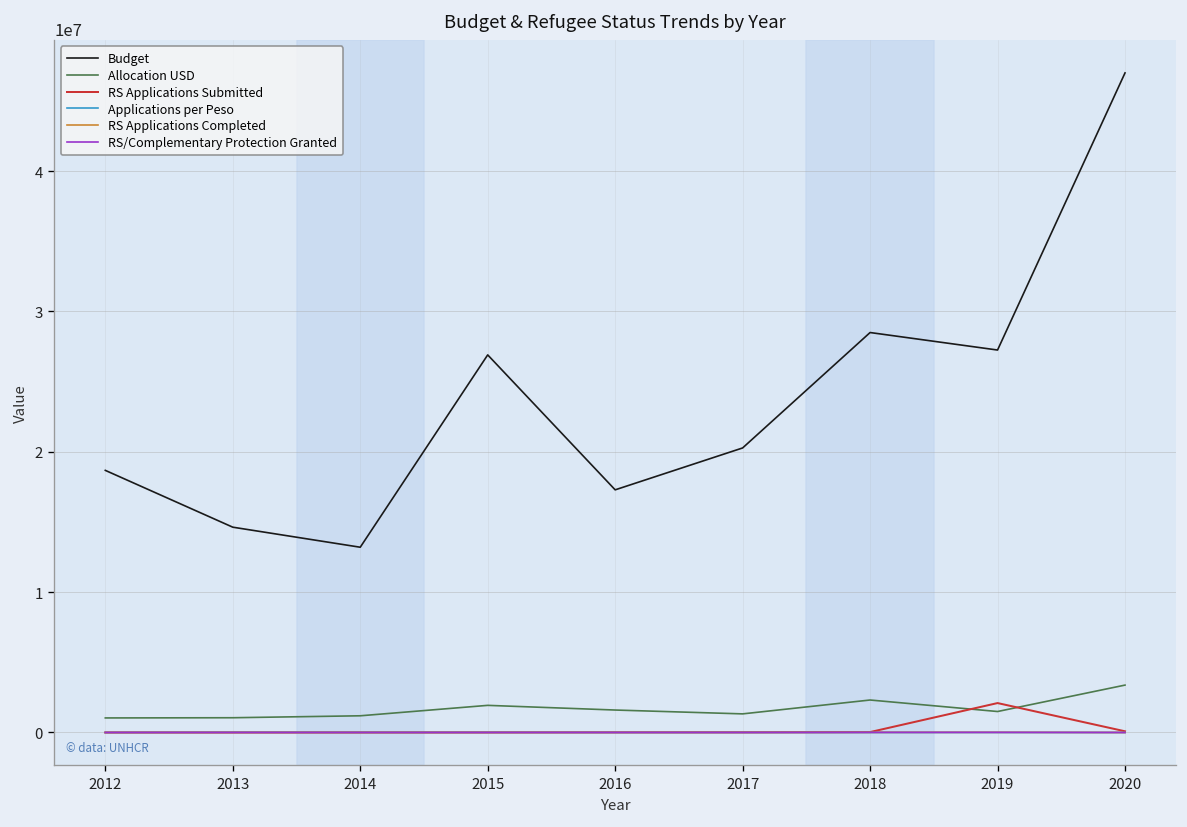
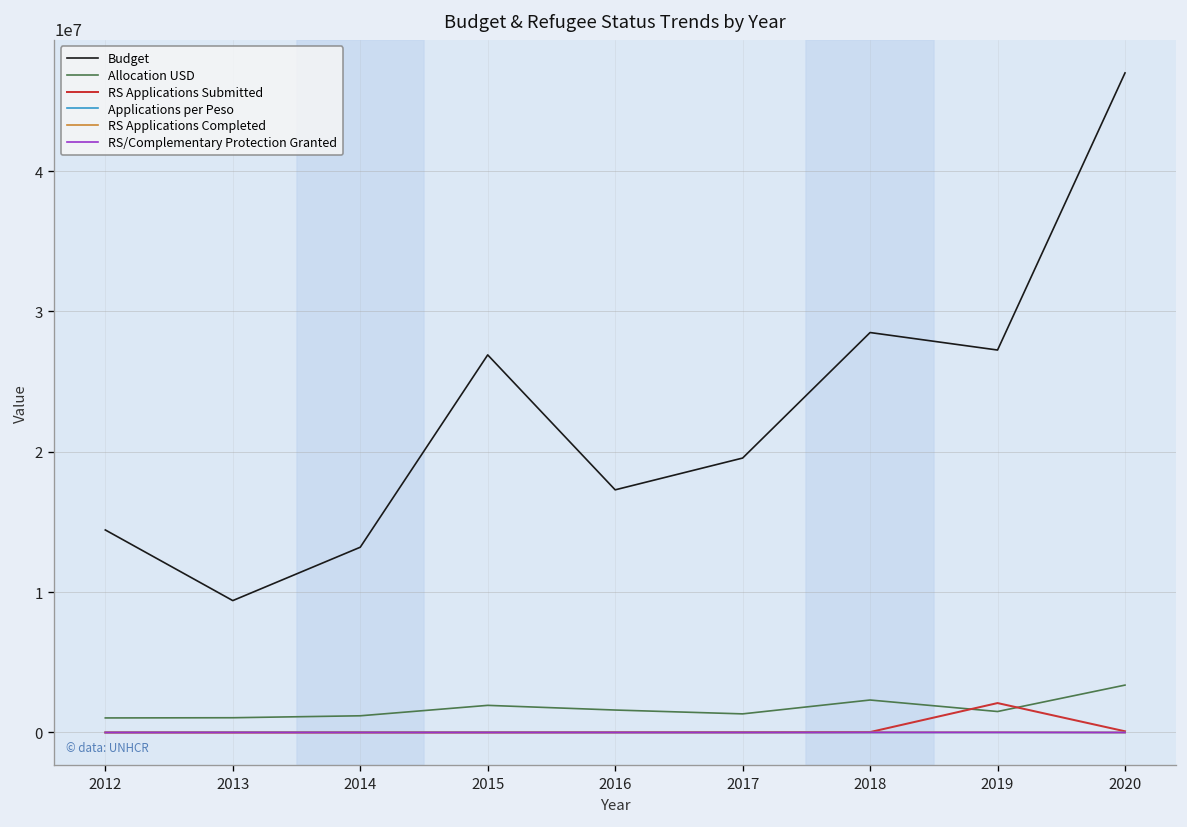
  {
    "Budget": {
-     "2012": 18700000,
-     "2013": 14600000,
+     "2012": 14400000,
+     "2013": 9400000,
      "2014": 13200000,
      "2015": 26900000,
      "2016": 17300000,
-     "2017": 20300000,
+     "2017": 19600000,
      "2018": 28500000,
      "2019": 27300000,
      "2020": 47000000
    },
    "Allocation USD": {
      "2012": 1000000,
      "2013": 1100000,
      "2014": 1200000,
      "2015": 1900000,
      "2016": 1600000,
      "2017": 1300000,
      "2018": 2300000,
      "2019": 1500000,
      "2020": 3400000
    },
    "RS Applications Submitted": {
      "2019": 2100000
    },
    "RS/Complementary Protection Granted": {
      "2019": 0
    }
  }
